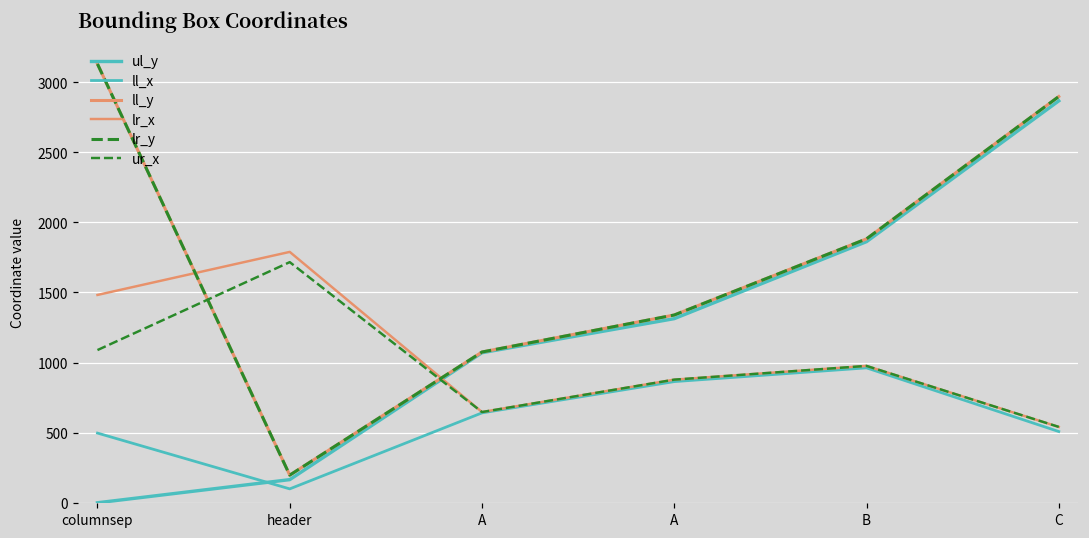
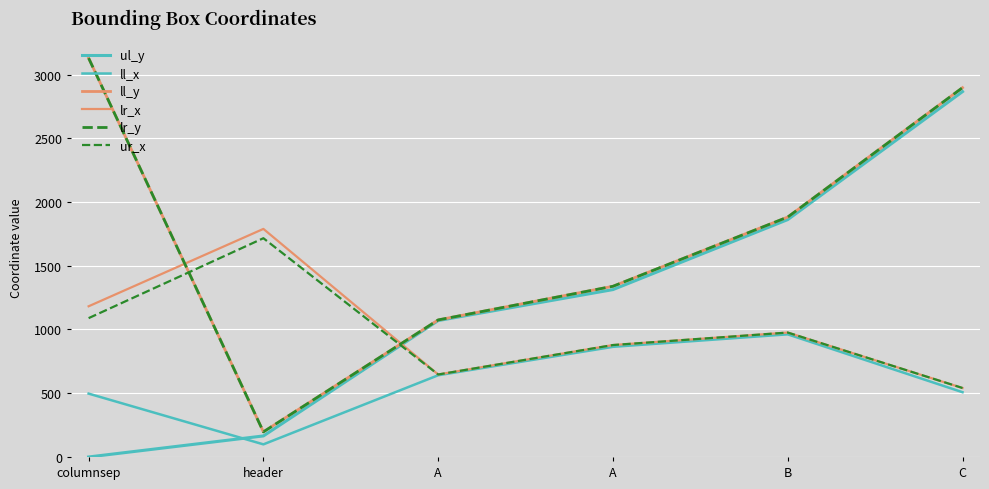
  {
    "lr_x": {
-     "columnsep": 1480,
+     "columnsep": 1180,
      "header": 1790
    }
  }
